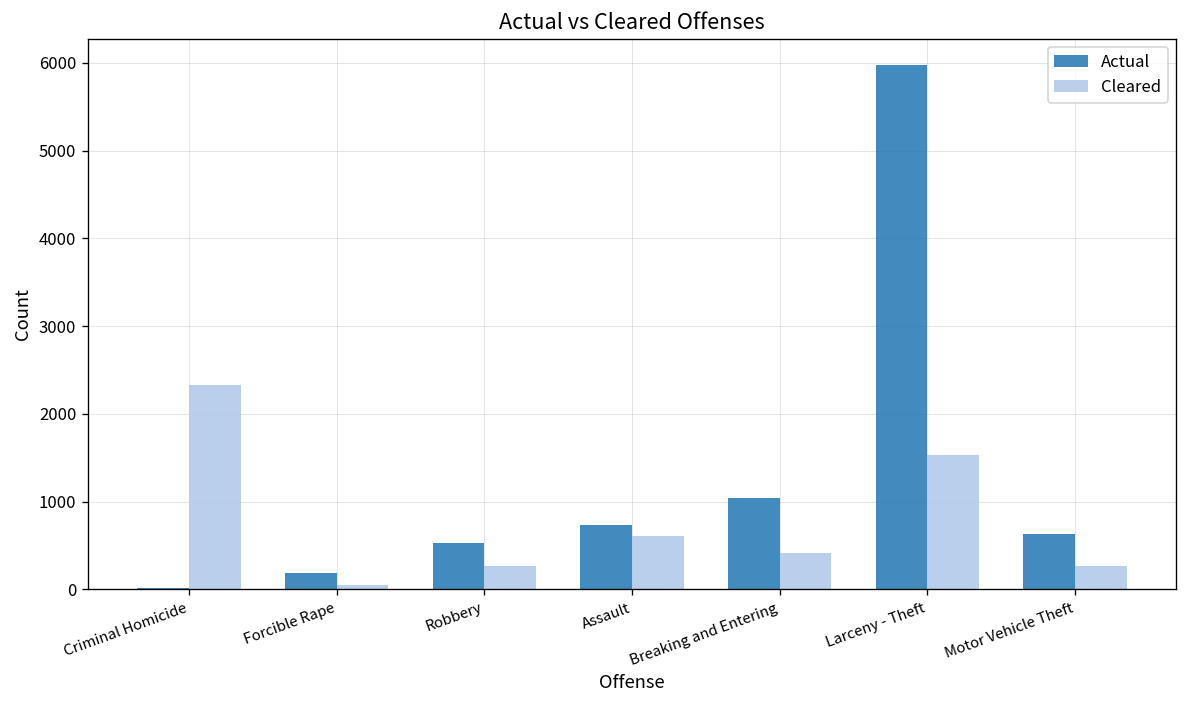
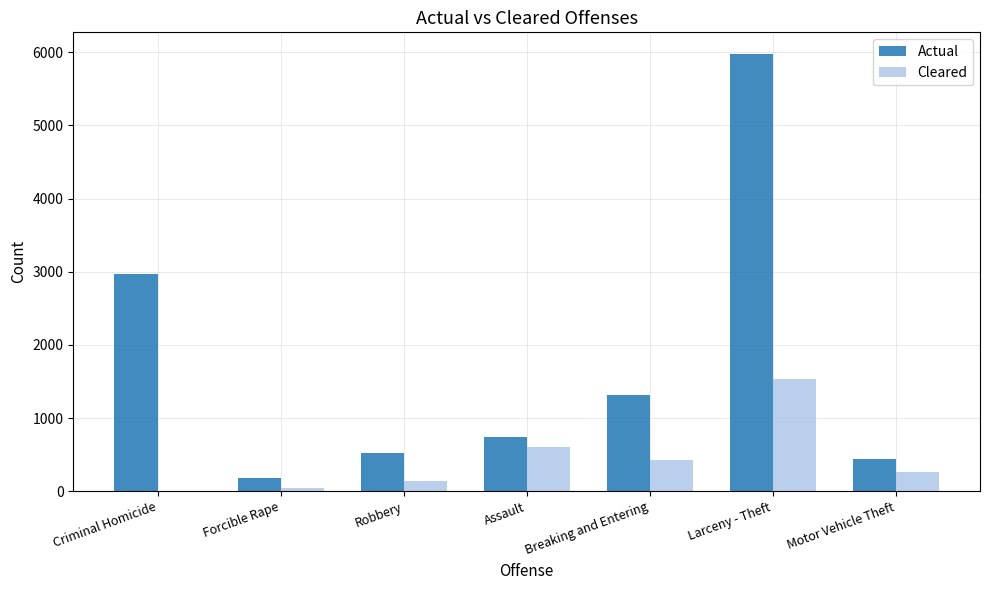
  {
    "Actual": {
-     "Criminal Homicide": 0,
+     "Criminal Homicide": 3000,
      "Forcible Rape": 200,
      "Robbery": 500,
      "Assault": 700,
-     "Breaking and Entering": 1000,
+     "Breaking and Entering": 1300,
      "Larceny - Theft": 6000,
-     "Motor Vehicle Theft": 600
+     "Motor Vehicle Theft": 400
    },
    "Cleared": {
-     "Criminal Homicide": 2300,
+     "Criminal Homicide": 0,
      "Forcible Rape": 100,
-     "Robbery": 300,
+     "Robbery": 100,
      "Assault": 600,
      "Breaking and Entering": 400,
      "Larceny - Theft": 1500,
      "Motor Vehicle Theft": 300
    }
  }
